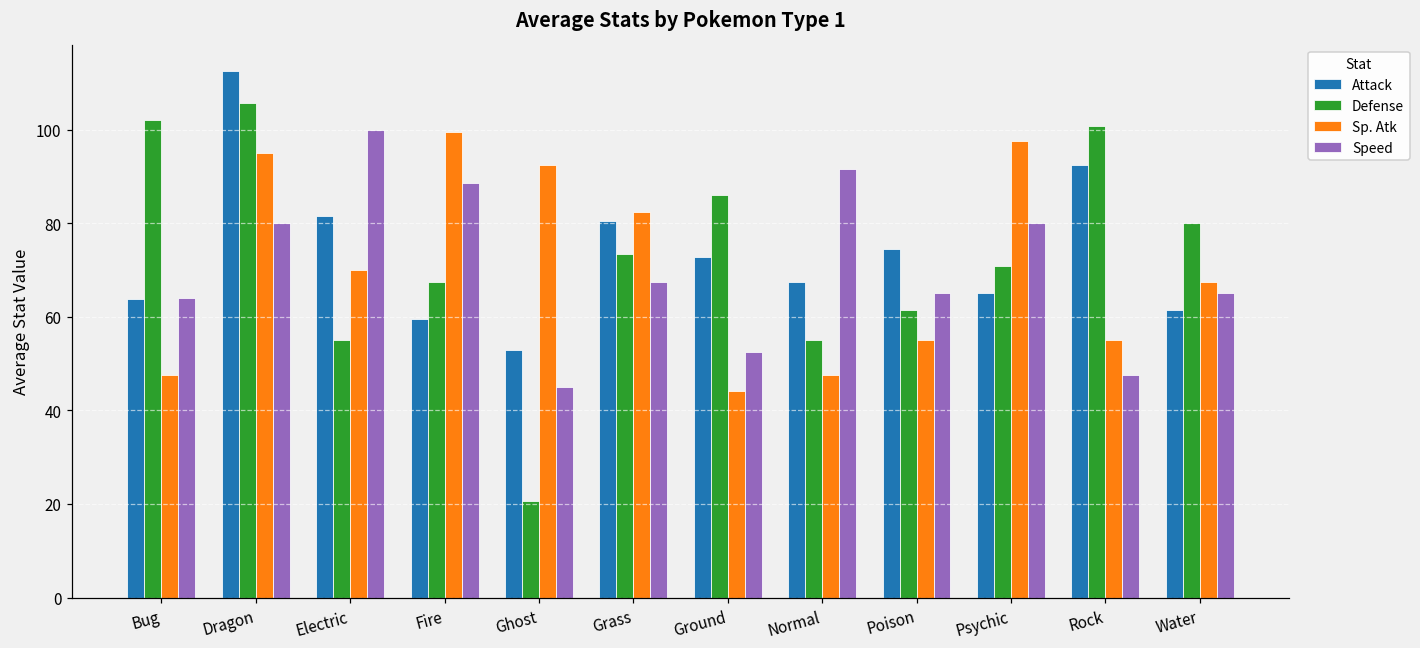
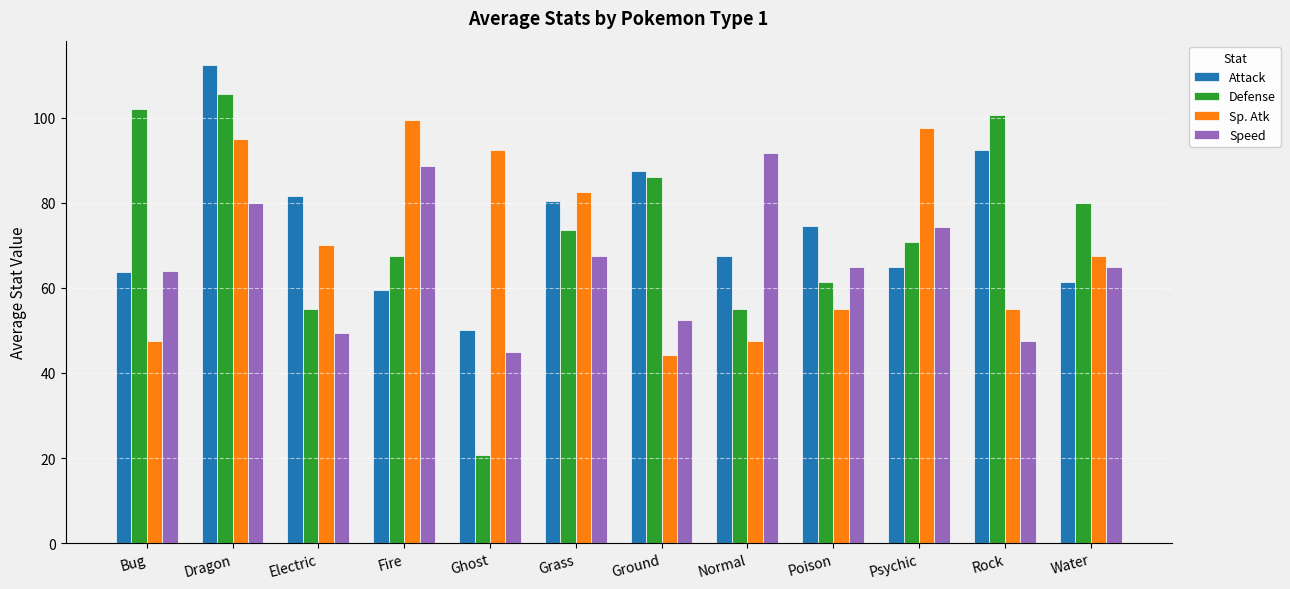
  {
    "Attack": {
      "Bug": 64,
      "Dragon": 113,
      "Electric": 82,
      "Fire": 60,
-     "Ghost": 53,
+     "Ghost": 50,
      "Grass": 80,
-     "Ground": 73,
+     "Ground": 88,
      "Normal": 68,
      "Poison": 75,
      "Psychic": 65,
      "Rock": 93,
      "Water": 61
    },
    "Defense": {
      "Bug": 102,
      "Dragon": 106,
      "Electric": 55,
      "Fire": 68,
      "Ghost": 21,
      "Grass": 74,
      "Ground": 86,
      "Normal": 55,
      "Poison": 62,
      "Psychic": 71,
      "Rock": 101,
      "Water": 80
    },
    "Sp. Atk": {
      "Bug": 48,
      "Dragon": 95,
      "Electric": 70,
      "Fire": 100,
      "Ghost": 93,
      "Grass": 83,
      "Ground": 44,
      "Normal": 48,
      "Poison": 55,
      "Psychic": 98,
      "Rock": 55,
      "Water": 68
    },
    "Speed": {
      "Bug": 64,
      "Dragon": 80,
-     "Electric": 100,
+     "Electric": 50,
      "Fire": 89,
      "Ghost": 45,
      "Grass": 68,
      "Ground": 53,
      "Normal": 92,
      "Poison": 65,
-     "Psychic": 80,
+     "Psychic": 74,
      "Rock": 48,
      "Water": 65
    }
  }
